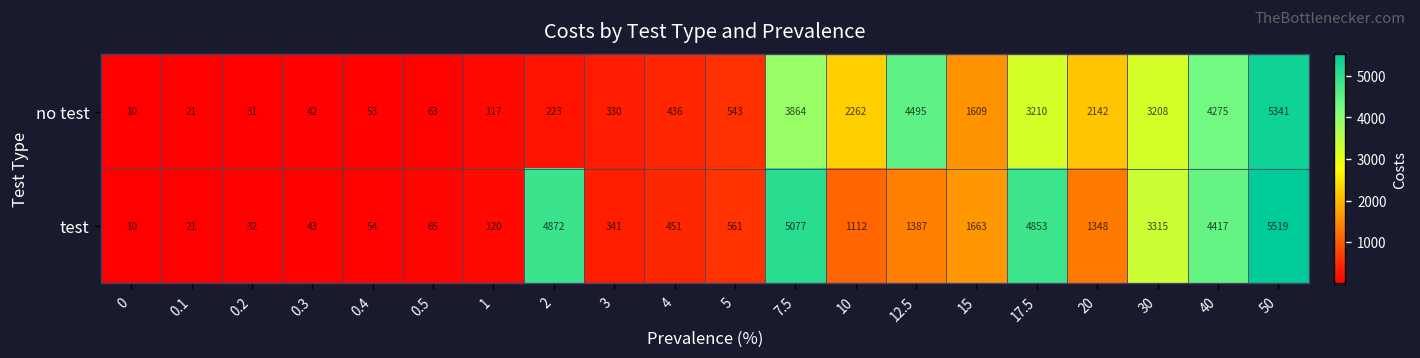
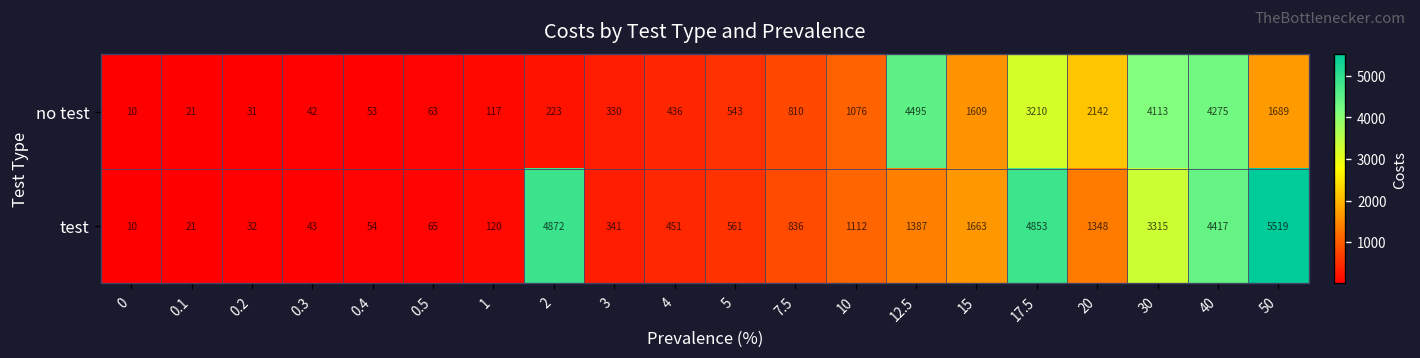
  {
    "no test": {
      "0": 10,
      "0.1": 21,
      "0.2": 31,
      "0.3": 42,
      "0.4": 53,
      "0.5": 63,
      "1": 117,
      "2": 223,
      "3": 330,
      "4": 436,
      "5": 543,
-     "7.5": 3864,
-     "10": 2262,
+     "7.5": 810,
+     "10": 1076,
      "12.5": 4495,
      "15": 1609,
      "17.5": 3210,
      "20": 2142,
-     "30": 3208,
+     "30": 4113,
      "40": 4275,
-     "50": 5341
+     "50": 1689
    },
    "test": {
      "0": 10,
      "0.1": 21,
      "0.2": 32,
      "0.3": 43,
      "0.4": 54,
      "0.5": 65,
      "1": 120,
      "2": 4872,
      "3": 341,
      "4": 451,
      "5": 561,
-     "7.5": 5077,
+     "7.5": 836,
      "10": 1112,
      "12.5": 1387,
      "15": 1663,
      "17.5": 4853,
      "20": 1348,
      "30": 3315,
      "40": 4417,
      "50": 5519
    }
  }
